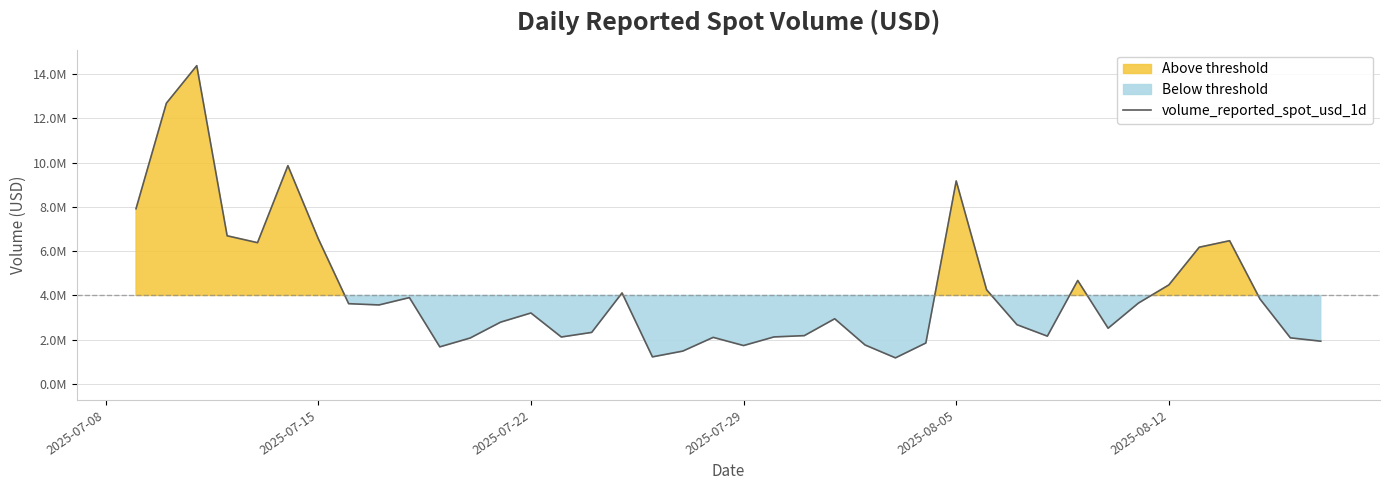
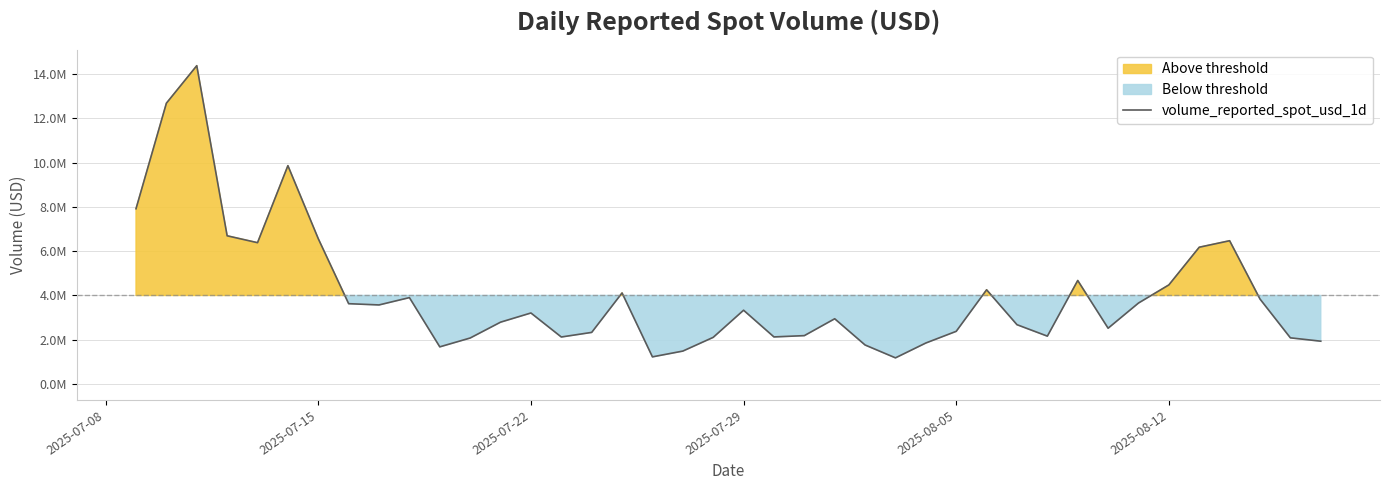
  {
    "2025-07-15": 6600000,
    "2025-07-22": 3200000,
-   "2025-07-29": 1700000,
-   "2025-08-05": 9200000,
+   "2025-07-29": 3300000,
+   "2025-08-05": 2400000,
    "2025-08-12": 4500000
  }
